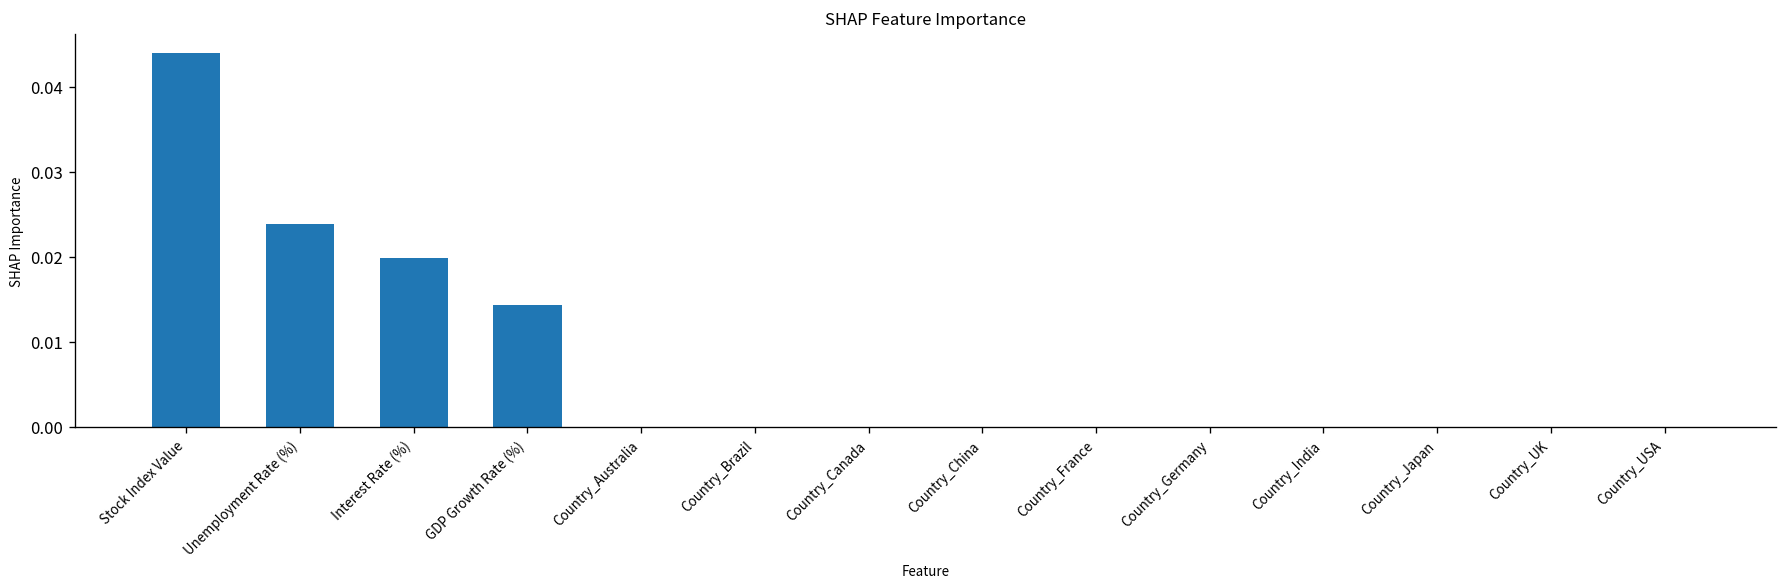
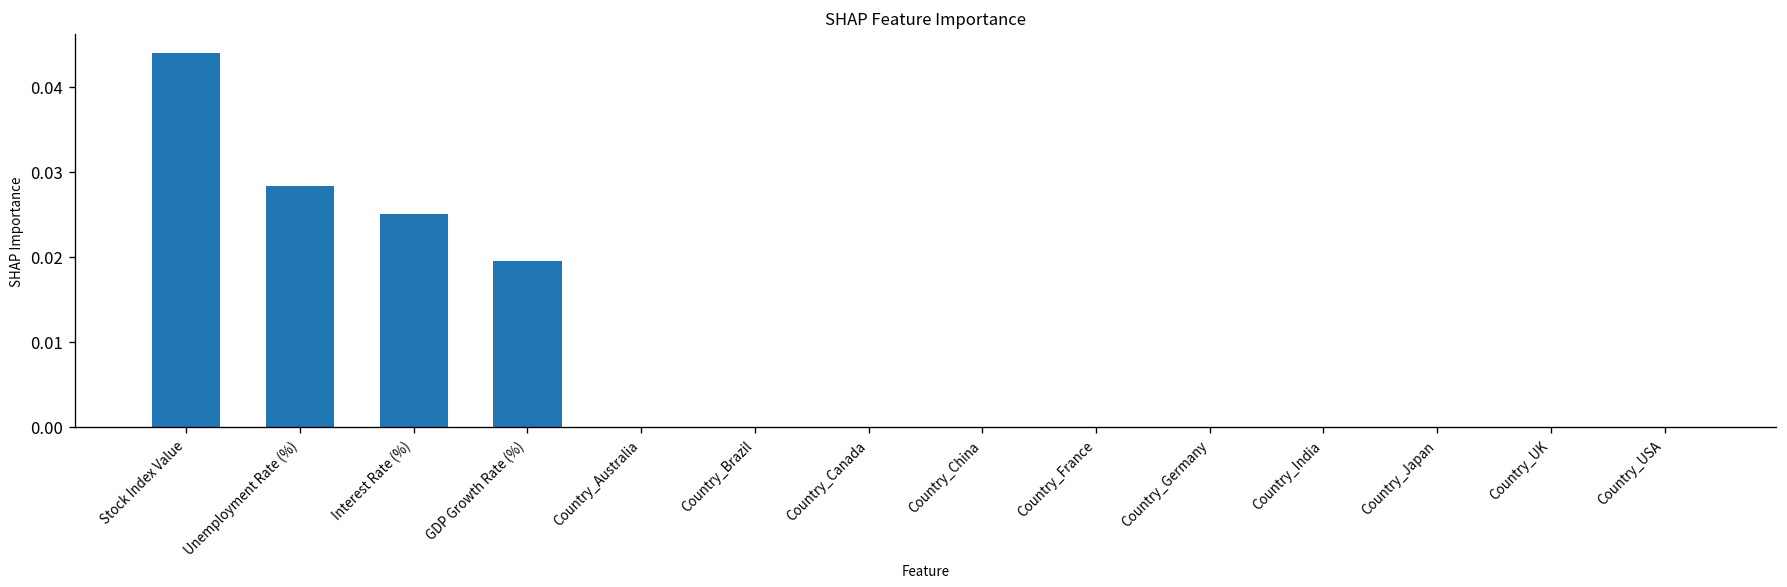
  {
    "Stock Index Value": 0.044,
-   "Unemployment Rate (%)": 0.024,
-   "Interest Rate (%)": 0.020,
-   "GDP Growth Rate (%)": 0.014,
+   "Unemployment Rate (%)": 0.028,
+   "Interest Rate (%)": 0.025,
+   "GDP Growth Rate (%)": 0.019,
    "Country_Australia": 0.000,
    "Country_Brazil": 0.000,
    "Country_Canada": 0.000,
    "Country_China": 0.000,
    "Country_France": 0.000,
    "Country_Germany": 0.000,
    "Country_India": 0.000,
    "Country_Japan": 0.000,
    "Country_UK": 0.000,
    "Country_USA": 0.000
  }
